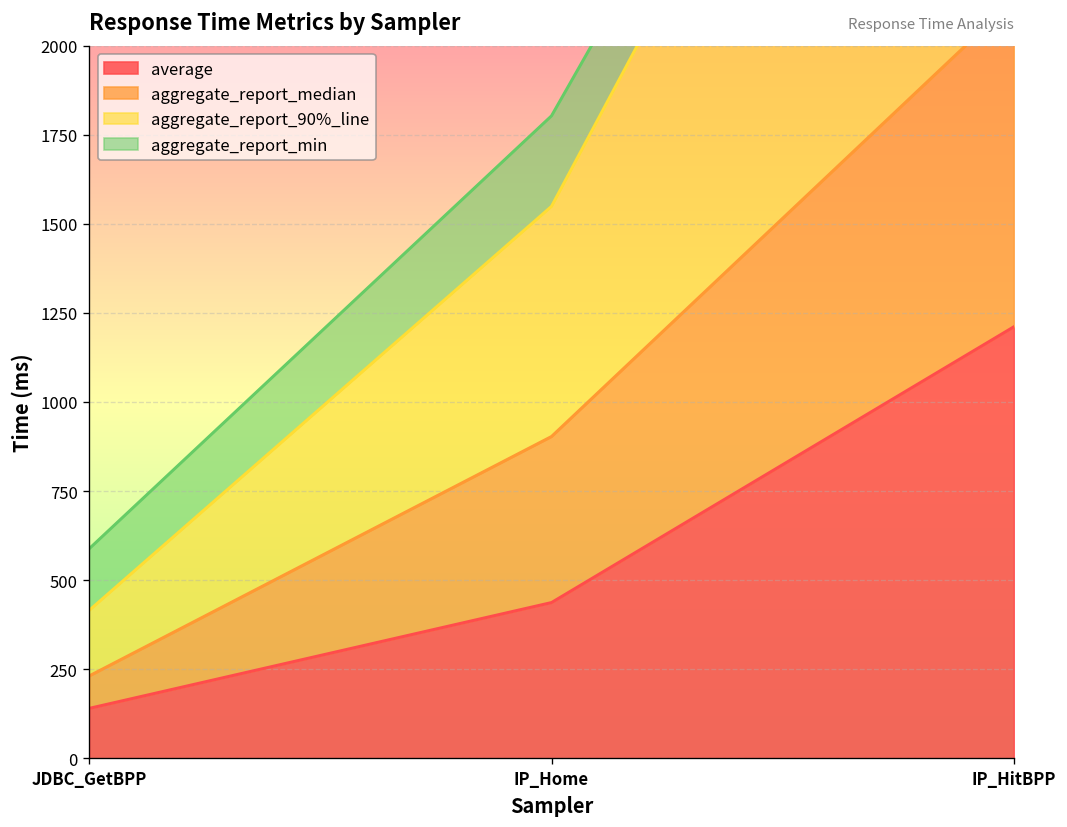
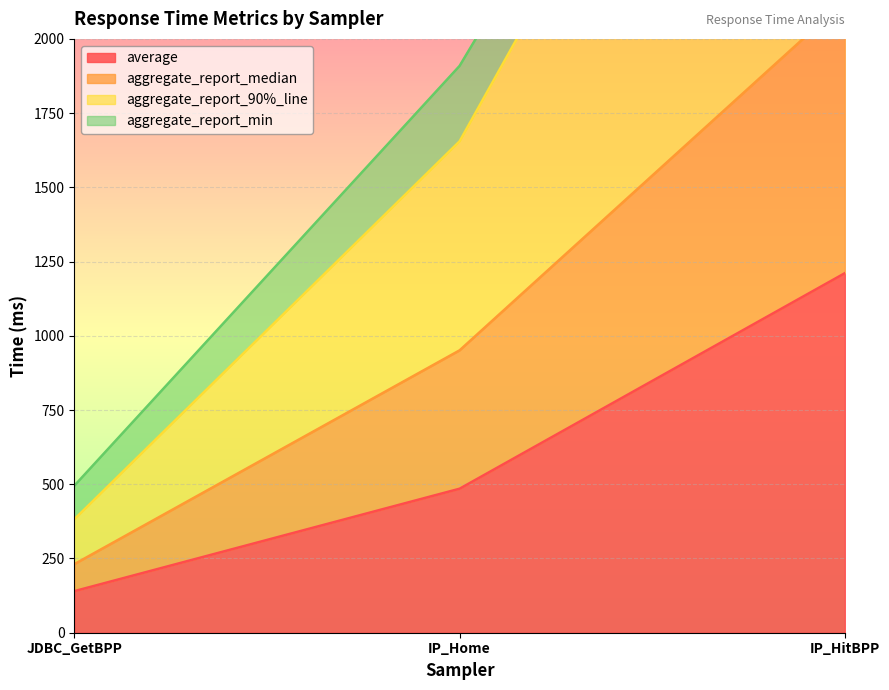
  {
    "average": {
      "JDBC_GetBPP": 140,
-     "IP_Home": 440,
+     "IP_Home": 490,
      "IP_HitBPP": 1210
    },
    "aggregate_report_median": {
      "JDBC_GetBPP": 90,
      "IP_Home": 470
    },
    "aggregate_report_90%_line": {
-     "JDBC_GetBPP": 180,
-     "IP_Home": 650
+     "JDBC_GetBPP": 150,
+     "IP_Home": 700
    },
    "aggregate_report_min": {
-     "JDBC_GetBPP": 170,
+     "JDBC_GetBPP": 110,
      "IP_Home": 250
    }
  }
